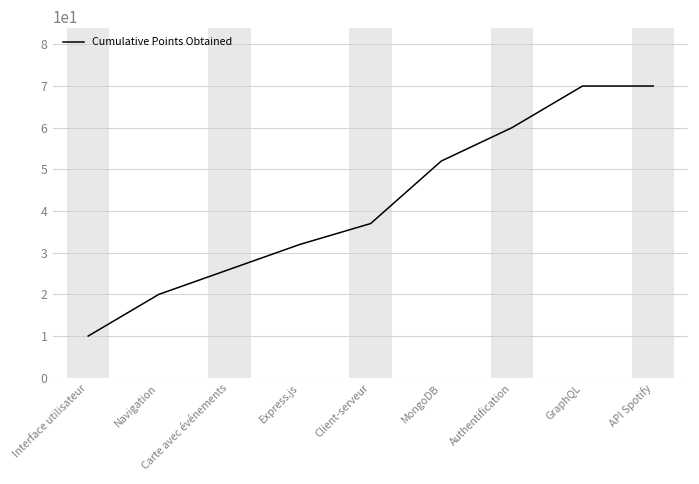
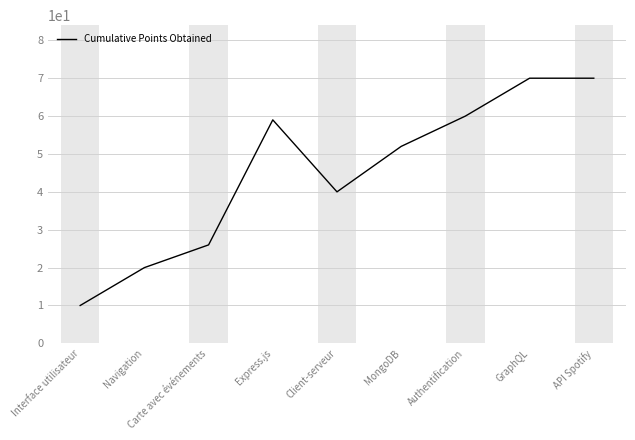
  {
    "Interface utilisateur": 10,
    "Navigation": 20,
    "Carte avec événements": 26,
-   "Express.js": 32,
-   "Client-serveur": 37,
+   "Express.js": 59,
+   "Client-serveur": 40,
    "MongoDB": 52,
    "Authentification": 60,
    "GraphQL": 70,
    "API Spotify": 70
  }
